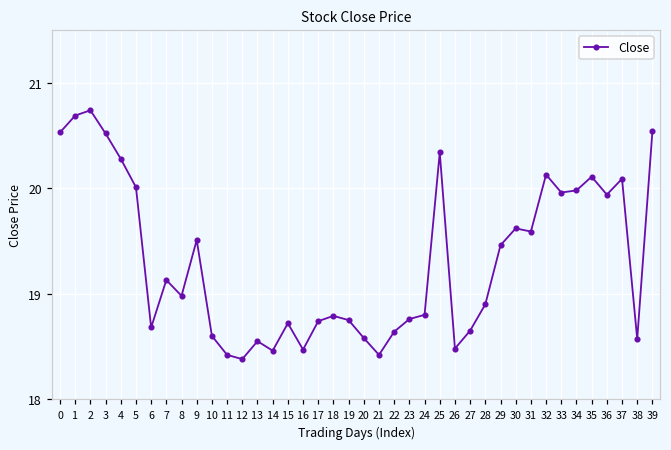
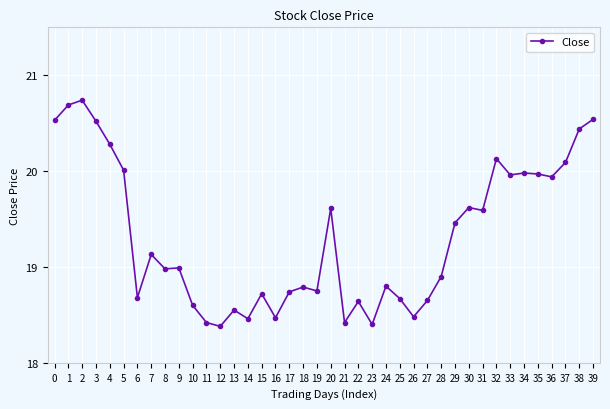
  {
    "0": 20.5,
    "1": 20.7,
    "2": 20.7,
    "3": 20.5,
    "4": 20.3,
    "5": 20.0,
    "6": 18.7,
    "7": 19.1,
    "8": 19.0,
-   "9": 19.5,
+   "9": 19.0,
    "10": 18.6,
    "11": 18.4,
    "12": 18.4,
    "13": 18.6,
    "14": 18.5,
    "15": 18.7,
    "16": 18.5,
    "17": 18.7,
    "18": 18.8,
    "19": 18.8,
-   "20": 18.6,
+   "20": 19.6,
    "21": 18.4,
    "22": 18.6,
-   "23": 18.8,
+   "23": 18.4,
    "24": 18.8,
-   "25": 20.3,
+   "25": 18.7,
    "26": 18.5,
    "27": 18.7,
    "28": 18.9,
    "29": 19.5,
    "30": 19.6,
    "31": 19.6,
    "32": 20.1,
    "33": 20.0,
    "34": 20.0,
-   "35": 20.1,
+   "35": 20.0,
    "36": 19.9,
    "37": 20.1,
-   "38": 18.6,
+   "38": 20.4,
    "39": 20.5
  }
